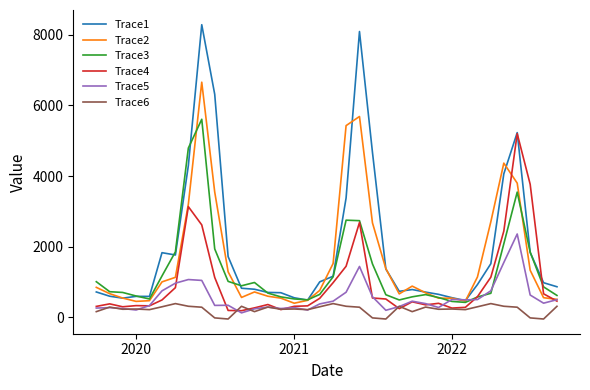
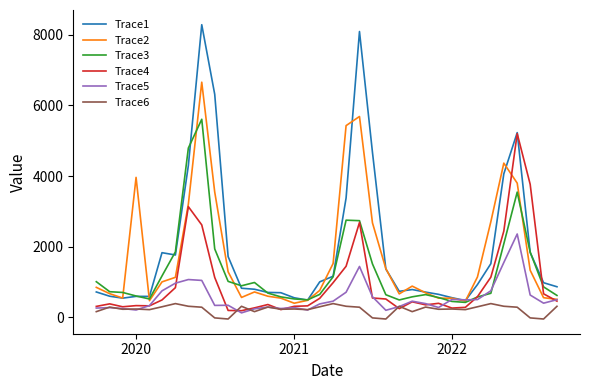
  {
    "Trace2": {
-     "2020": 400,
+     "2020": 4000,
      "2021": 400
    },
    "Trace4": {
      "2020": 300
    }
  }
